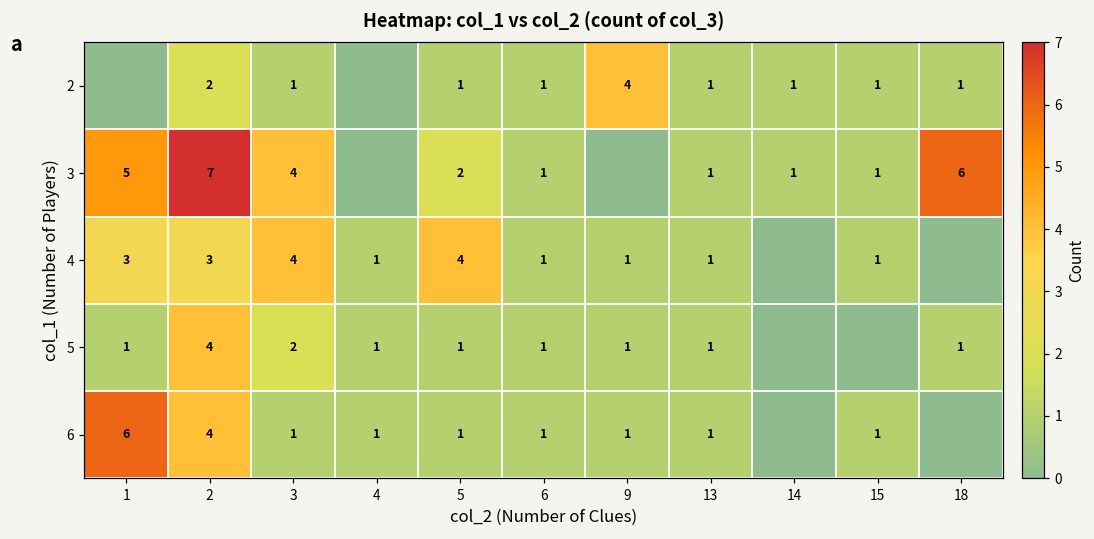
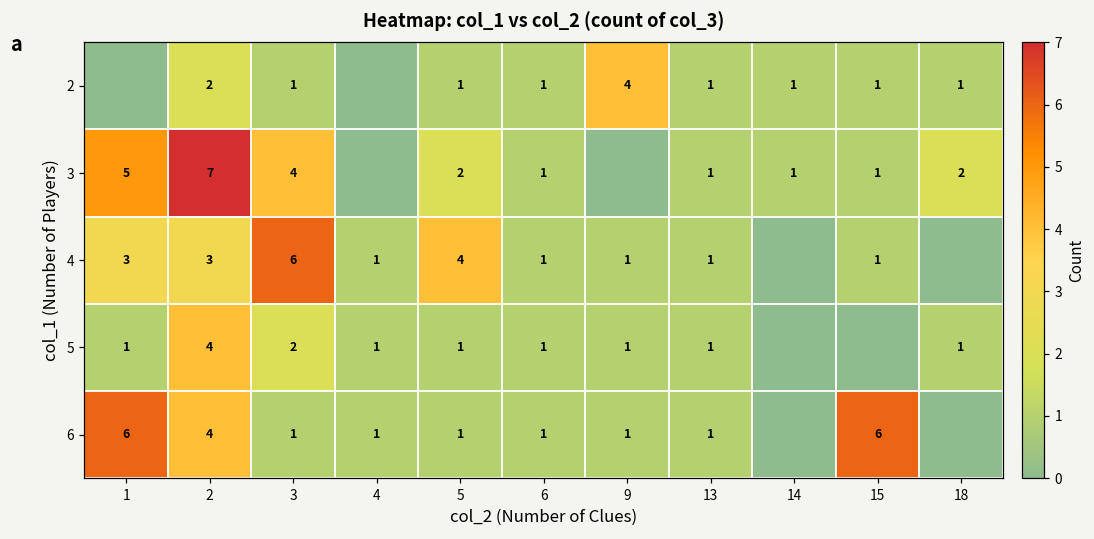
  {
    "2": {
      "2": 2,
      "3": 1,
      "5": 1,
      "6": 1,
      "9": 4,
      "13": 1,
      "14": 1,
      "15": 1,
      "18": 1
    },
    "3": {
      "1": 5,
      "2": 7,
      "3": 4,
      "5": 2,
      "6": 1,
      "13": 1,
      "14": 1,
      "15": 1,
-     "18": 6
+     "18": 2
    },
    "4": {
      "1": 3,
      "2": 3,
-     "3": 4,
+     "3": 6,
      "4": 1,
      "5": 4,
      "6": 1,
      "9": 1,
      "13": 1,
      "15": 1
    },
    "5": {
      "1": 1,
      "2": 4,
      "3": 2,
      "4": 1,
      "5": 1,
      "6": 1,
      "9": 1,
      "13": 1,
      "18": 1
    },
    "6": {
      "1": 6,
      "2": 4,
      "3": 1,
      "4": 1,
      "5": 1,
      "6": 1,
      "9": 1,
      "13": 1,
-     "15": 1
+     "15": 6
    }
  }
